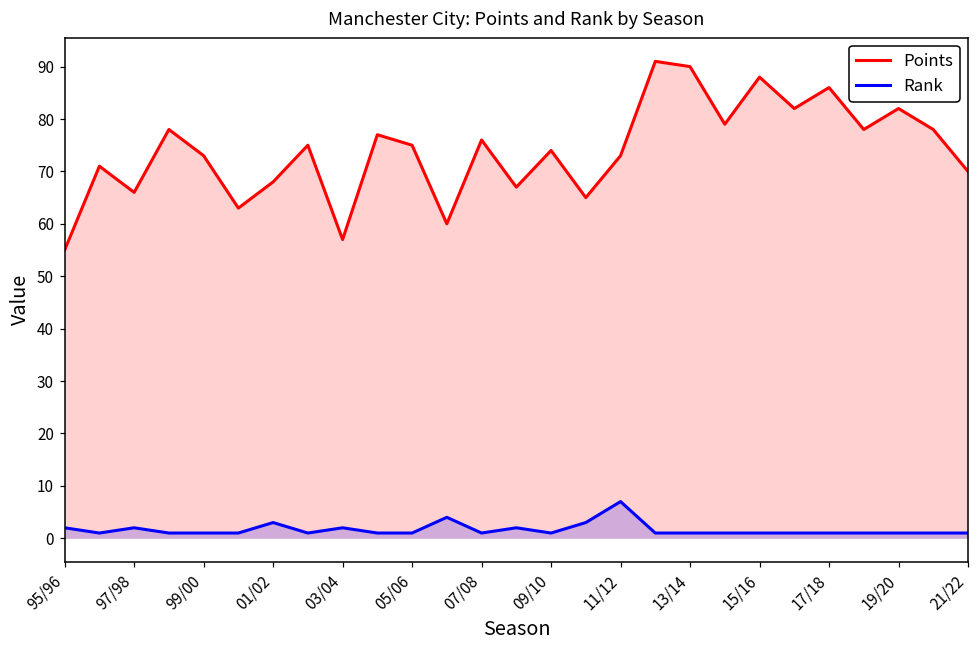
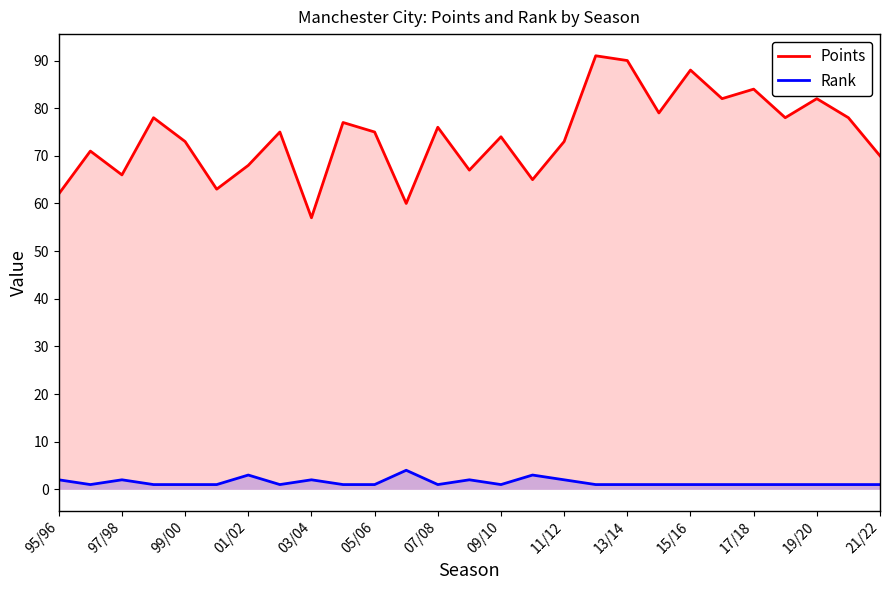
  {
    "Points": {
-     "95/96": 55,
+     "95/96": 62,
      "97/98": 66,
      "99/00": 73,
      "01/02": 68,
      "03/04": 57,
      "05/06": 75,
      "07/08": 76,
      "09/10": 74,
      "11/12": 73,
      "13/14": 90,
      "15/16": 88,
-     "17/18": 86,
+     "17/18": 84,
      "19/20": 82,
      "21/22": 70
    },
    "Rank": {
      "95/96": 2,
      "97/98": 2,
      "99/00": 1,
      "01/02": 3,
      "03/04": 2,
      "05/06": 1,
      "07/08": 1,
      "09/10": 1,
-     "11/12": 7,
+     "11/12": 2,
      "13/14": 1,
      "15/16": 1,
      "17/18": 1,
      "19/20": 1,
      "21/22": 1
    }
  }
